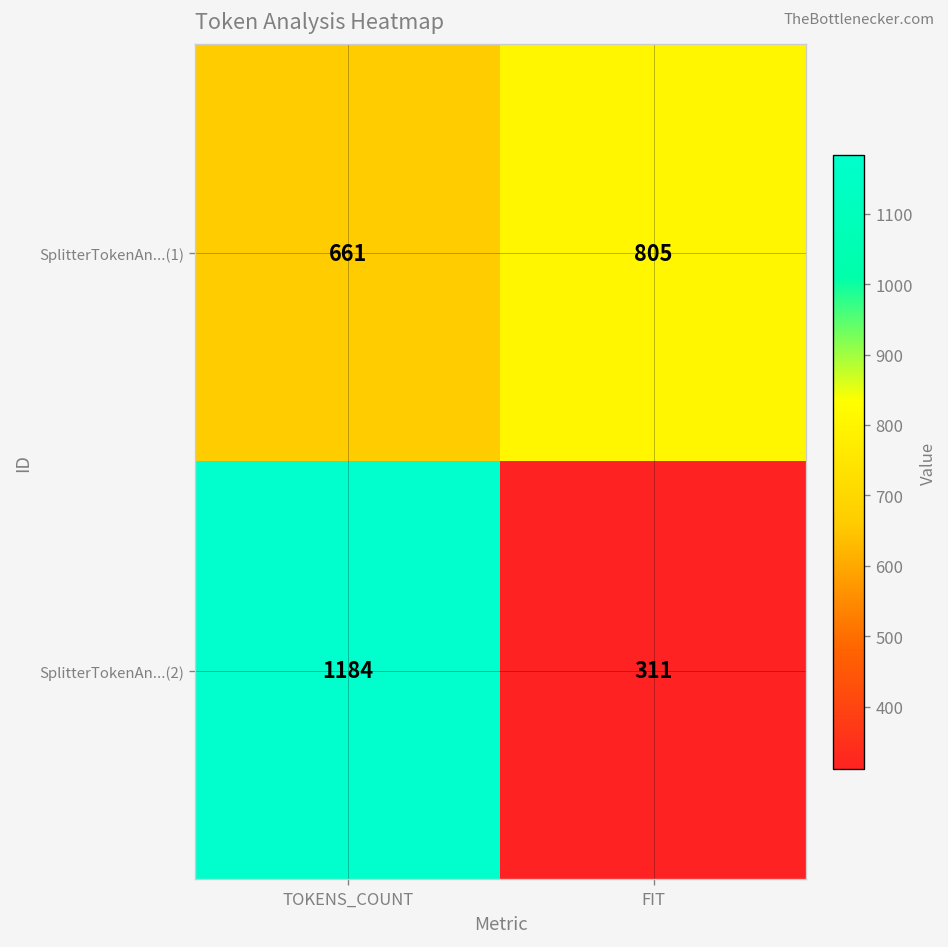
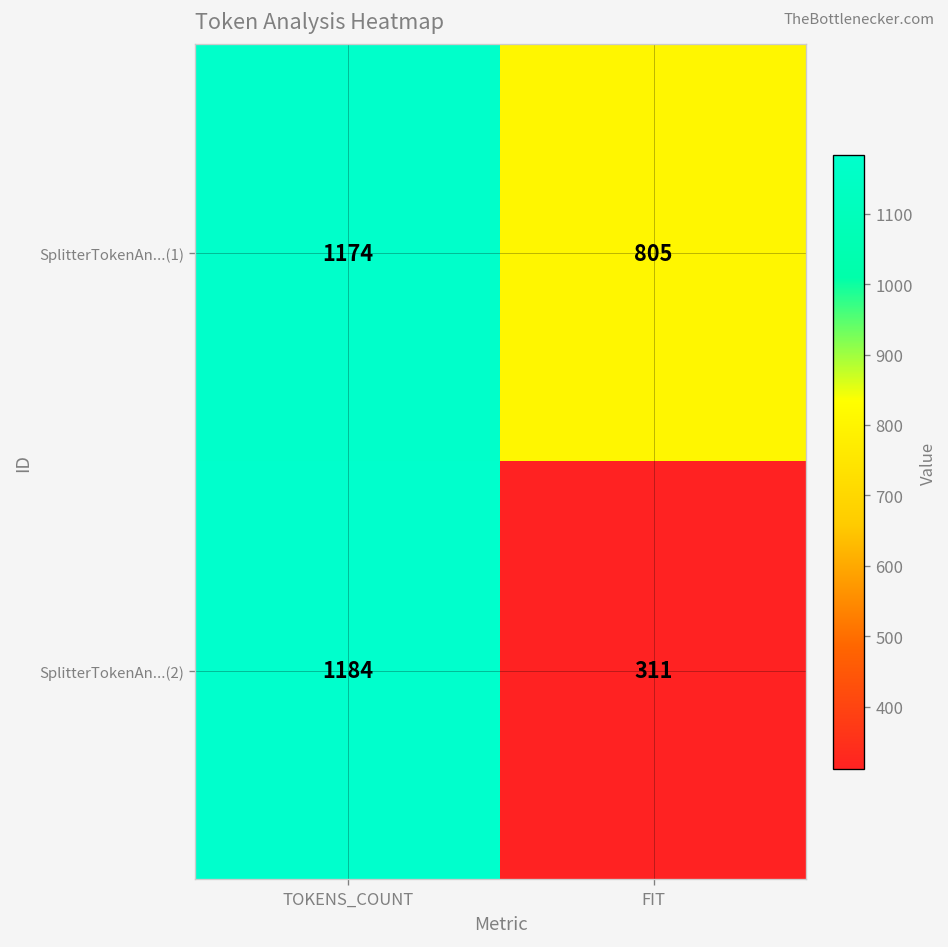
  {
    "SplitterTokenAn...(1)": {
-     "TOKENS_COUNT": 661,
+     "TOKENS_COUNT": 1174,
      "FIT": 805
    },
    "SplitterTokenAn...(2)": {
      "TOKENS_COUNT": 1184,
      "FIT": 311
    }
  }
